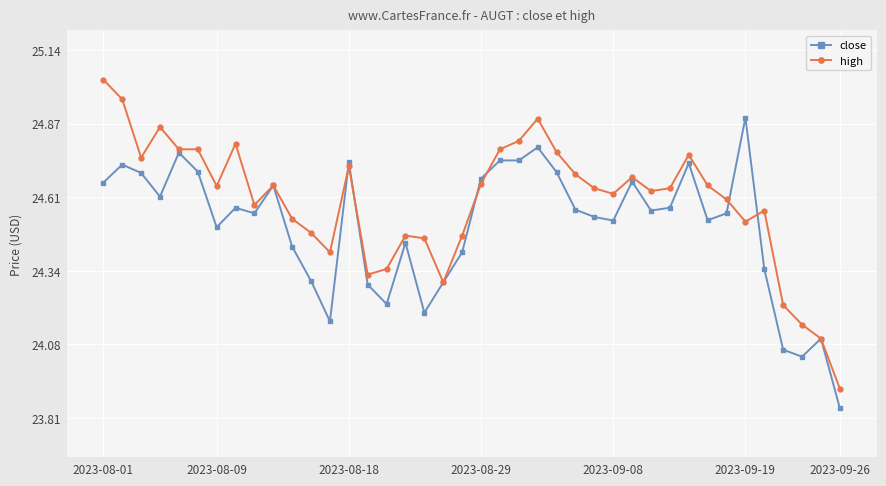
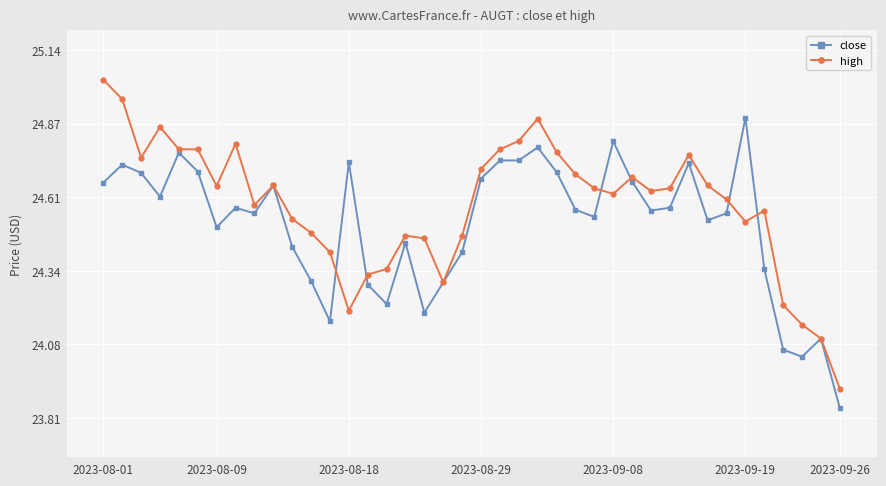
  {
    "close": {
      "2023-08-01": 24.66,
      "2023-08-09": 24.50,
      "2023-08-18": 24.73,
      "2023-08-29": 24.67,
-     "2023-09-08": 24.52,
+     "2023-09-08": 24.81,
      "2023-09-19": 24.89,
      "2023-09-26": 23.85
    },
    "high": {
      "2023-08-01": 25.03,
      "2023-08-09": 24.65,
-     "2023-08-18": 24.72,
-     "2023-08-29": 24.66,
+     "2023-08-18": 24.20,
+     "2023-08-29": 24.71,
      "2023-09-08": 24.62,
      "2023-09-19": 24.52,
      "2023-09-26": 23.92
    }
  }
